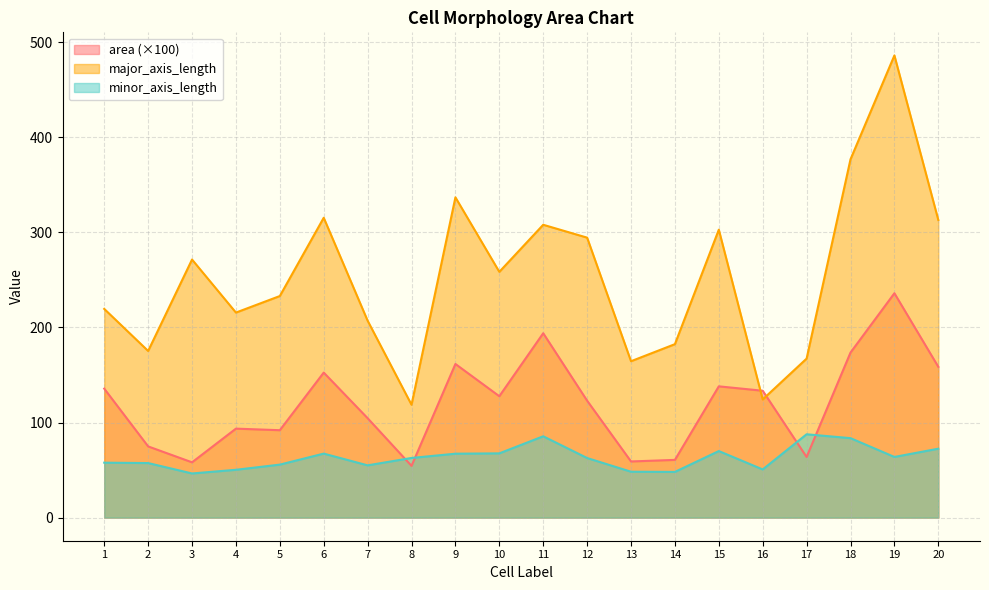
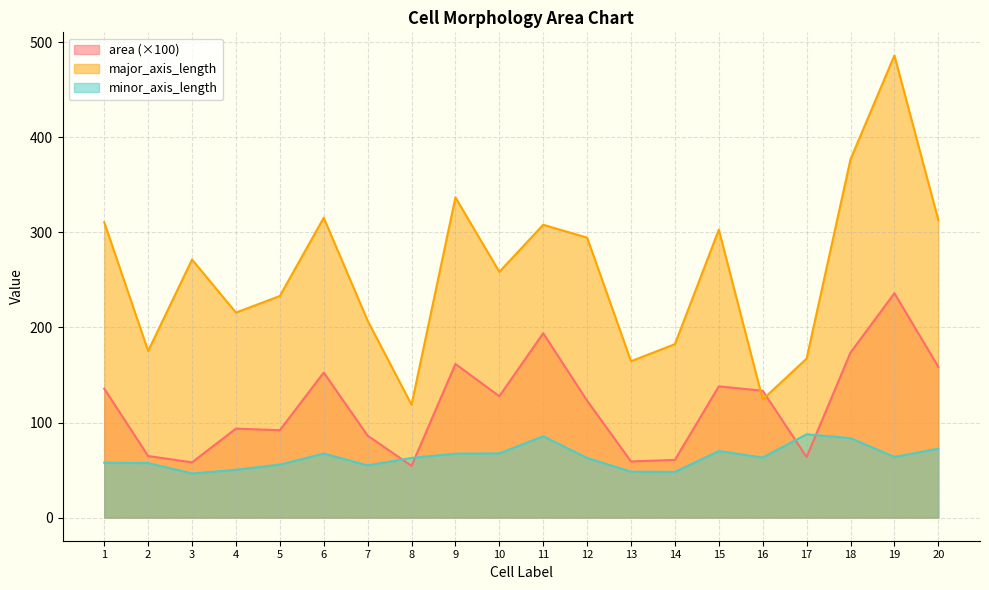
  {
    "area (×100)": {
      "1": 140,
-     "2": 70,
+     "2": 60,
      "3": 60,
      "4": 90,
      "5": 90,
      "6": 150,
-     "7": 100,
+     "7": 90,
      "8": 50,
      "9": 160,
      "10": 130,
      "11": 190,
      "12": 120,
      "13": 60,
      "14": 60,
      "15": 140,
      "16": 130,
      "17": 60,
      "18": 170,
      "19": 240,
      "20": 160
    },
    "major_axis_length": {
-     "1": 220,
+     "1": 310,
      "2": 180,
      "3": 270,
      "4": 220,
      "5": 230,
      "6": 320,
      "7": 210,
      "8": 120,
      "9": 340,
      "10": 260,
      "11": 310,
      "12": 290,
      "13": 160,
      "14": 180,
      "15": 300,
      "16": 120,
      "17": 170,
      "18": 380,
      "19": 490,
      "20": 310
    },
    "minor_axis_length": {
      "1": 60,
      "2": 60,
      "3": 50,
      "4": 50,
      "5": 60,
      "6": 70,
      "7": 50,
      "8": 60,
      "9": 70,
      "10": 70,
      "11": 90,
      "12": 60,
      "13": 50,
      "14": 50,
      "15": 70,
-     "16": 50,
+     "16": 60,
      "17": 90,
      "18": 80,
      "19": 60,
      "20": 70
    }
  }
